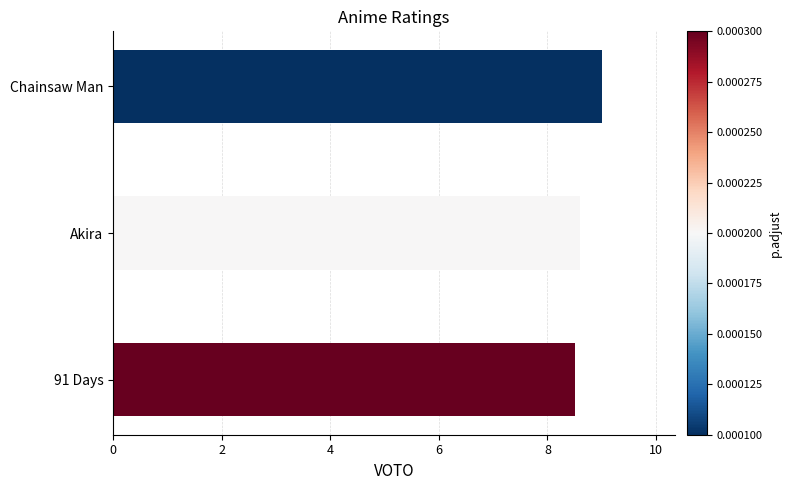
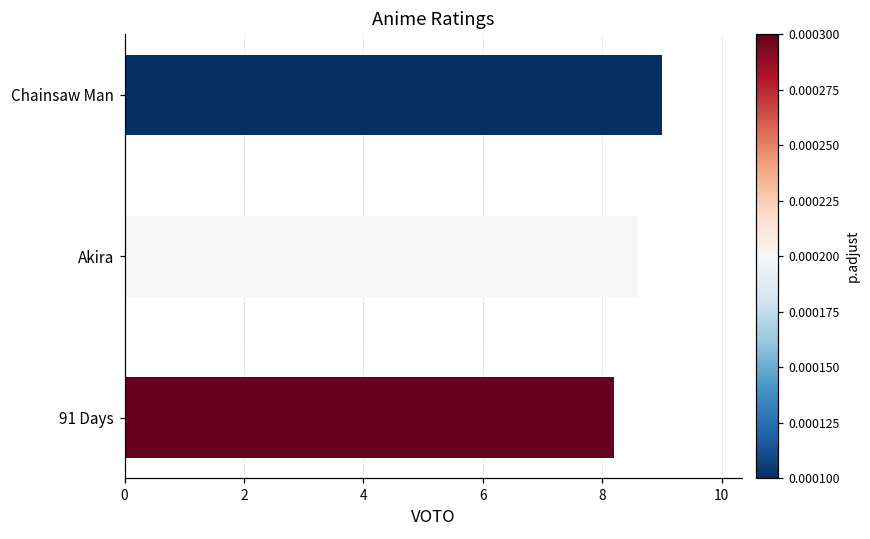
  {
    "Chainsaw Man": 9.0,
    "Akira": 8.6,
-   "91 Days": 8.5
+   "91 Days": 8.2
  }
